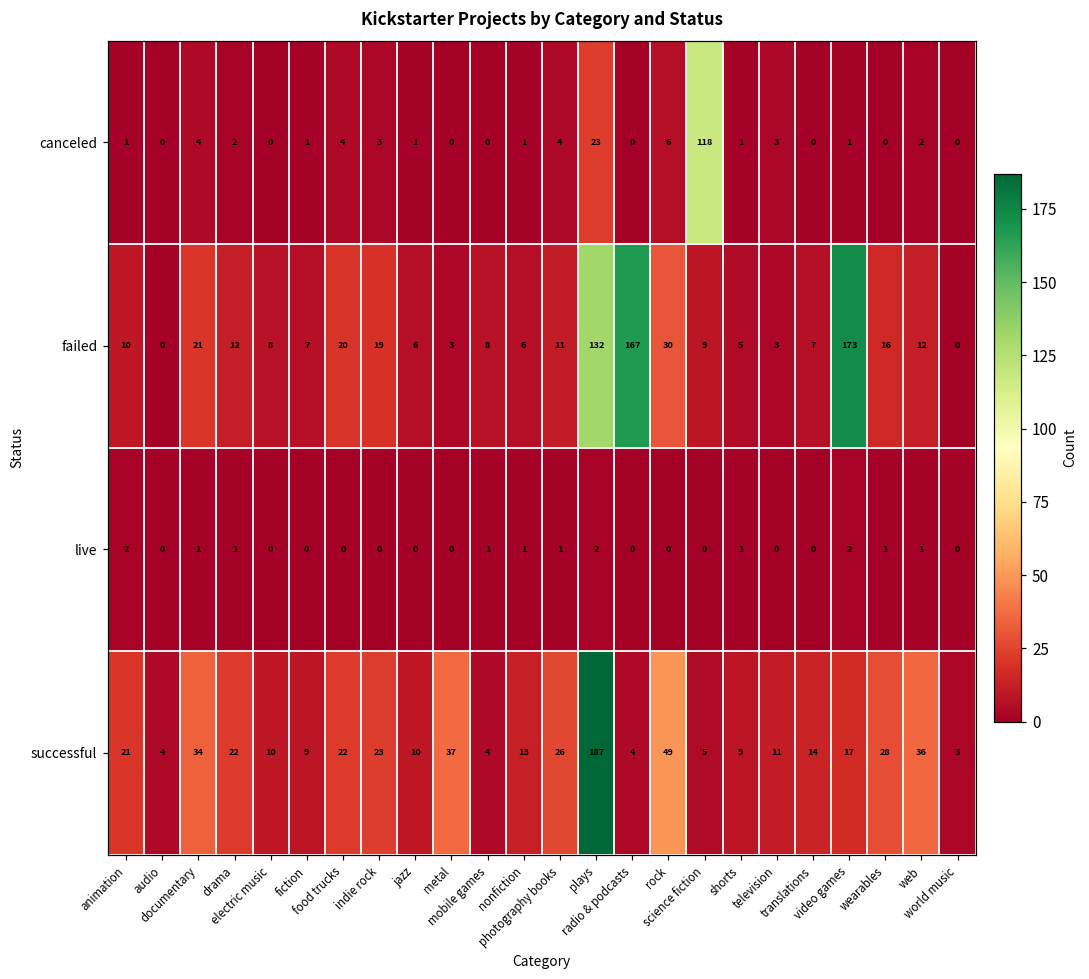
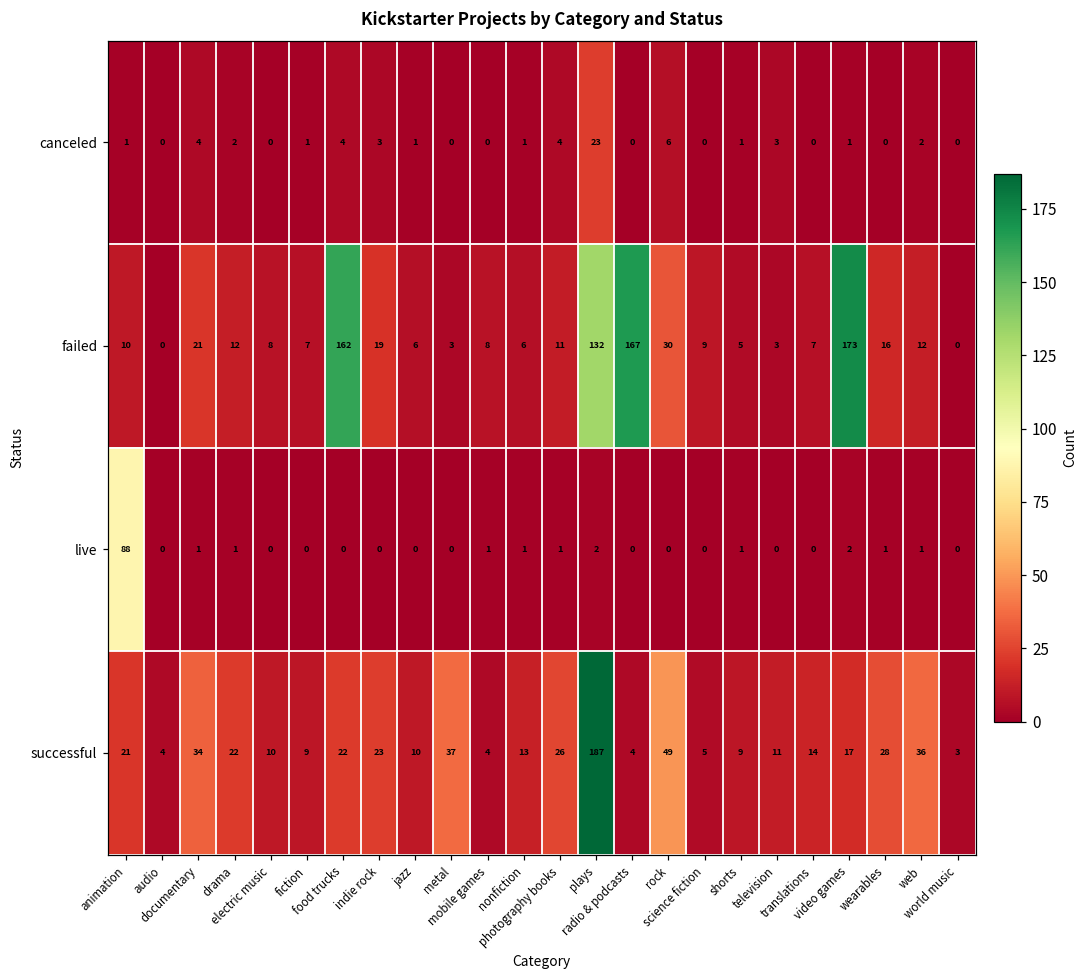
  {
    "canceled": {
      "animation": 1,
      "audio": 0,
      "documentary": 4,
      "drama": 2,
      "electric music": 0,
      "fiction": 1,
      "food trucks": 4,
      "indie rock": 3,
      "jazz": 1,
      "metal": 0,
      "mobile games": 0,
      "nonfiction": 1,
      "photography books": 4,
      "plays": 23,
      "radio & podcasts": 0,
      "rock": 6,
-     "science fiction": 118,
+     "science fiction": 0,
      "shorts": 1,
      "television": 3,
      "translations": 0,
      "video games": 1,
      "wearables": 0,
      "web": 2,
      "world music": 0
    },
    "failed": {
      "animation": 10,
      "audio": 0,
      "documentary": 21,
      "drama": 12,
      "electric music": 8,
      "fiction": 7,
-     "food trucks": 20,
+     "food trucks": 162,
      "indie rock": 19,
      "jazz": 6,
      "metal": 3,
      "mobile games": 8,
      "nonfiction": 6,
      "photography books": 11,
      "plays": 132,
      "radio & podcasts": 167,
      "rock": 30,
      "science fiction": 9,
      "shorts": 5,
      "television": 3,
      "translations": 7,
      "video games": 173,
      "wearables": 16,
      "web": 12,
      "world music": 0
    },
    "live": {
-     "animation": 2,
+     "animation": 88,
      "audio": 0,
      "documentary": 1,
      "drama": 1,
      "electric music": 0,
      "fiction": 0,
      "food trucks": 0,
      "indie rock": 0,
      "jazz": 0,
      "metal": 0,
      "mobile games": 1,
      "nonfiction": 1,
      "photography books": 1,
      "plays": 2,
      "radio & podcasts": 0,
      "rock": 0,
      "science fiction": 0,
      "shorts": 1,
      "television": 0,
      "translations": 0,
      "video games": 2,
      "wearables": 1,
      "web": 1,
      "world music": 0
    },
    "successful": {
      "animation": 21,
      "audio": 4,
      "documentary": 34,
      "drama": 22,
      "electric music": 10,
      "fiction": 9,
      "food trucks": 22,
      "indie rock": 23,
      "jazz": 10,
      "metal": 37,
      "mobile games": 4,
      "nonfiction": 13,
      "photography books": 26,
      "plays": 187,
      "radio & podcasts": 4,
      "rock": 49,
      "science fiction": 5,
      "shorts": 9,
      "television": 11,
      "translations": 14,
      "video games": 17,
      "wearables": 28,
      "web": 36,
      "world music": 3
    }
  }
